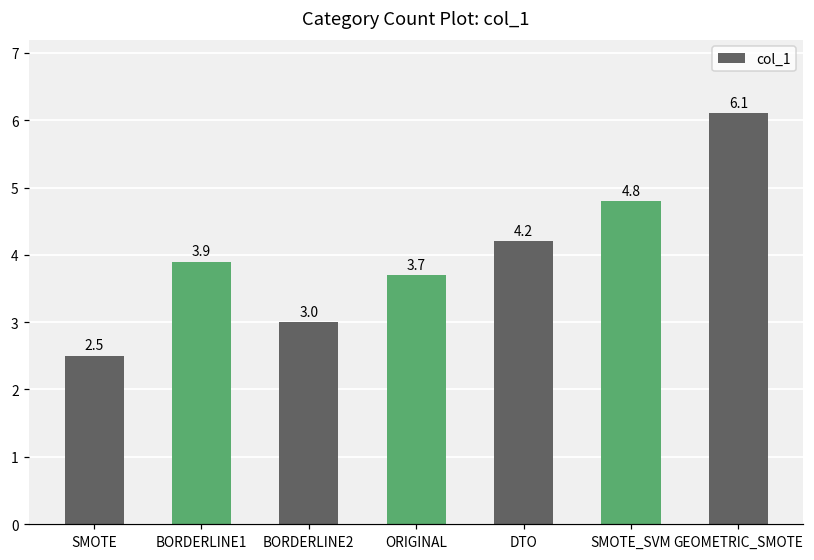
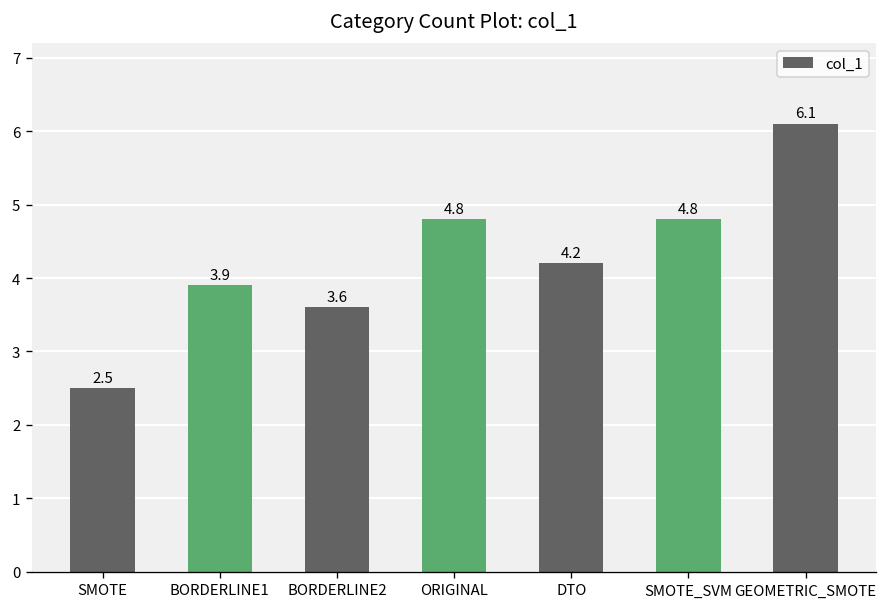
  {
    "SMOTE": 2.5,
    "BORDERLINE1": 3.9,
-   "BORDERLINE2": 3.0,
-   "ORIGINAL": 3.7,
+   "BORDERLINE2": 3.6,
+   "ORIGINAL": 4.8,
    "DTO": 4.2,
    "SMOTE_SVM": 4.8,
    "GEOMETRIC_SMOTE": 6.1
  }
